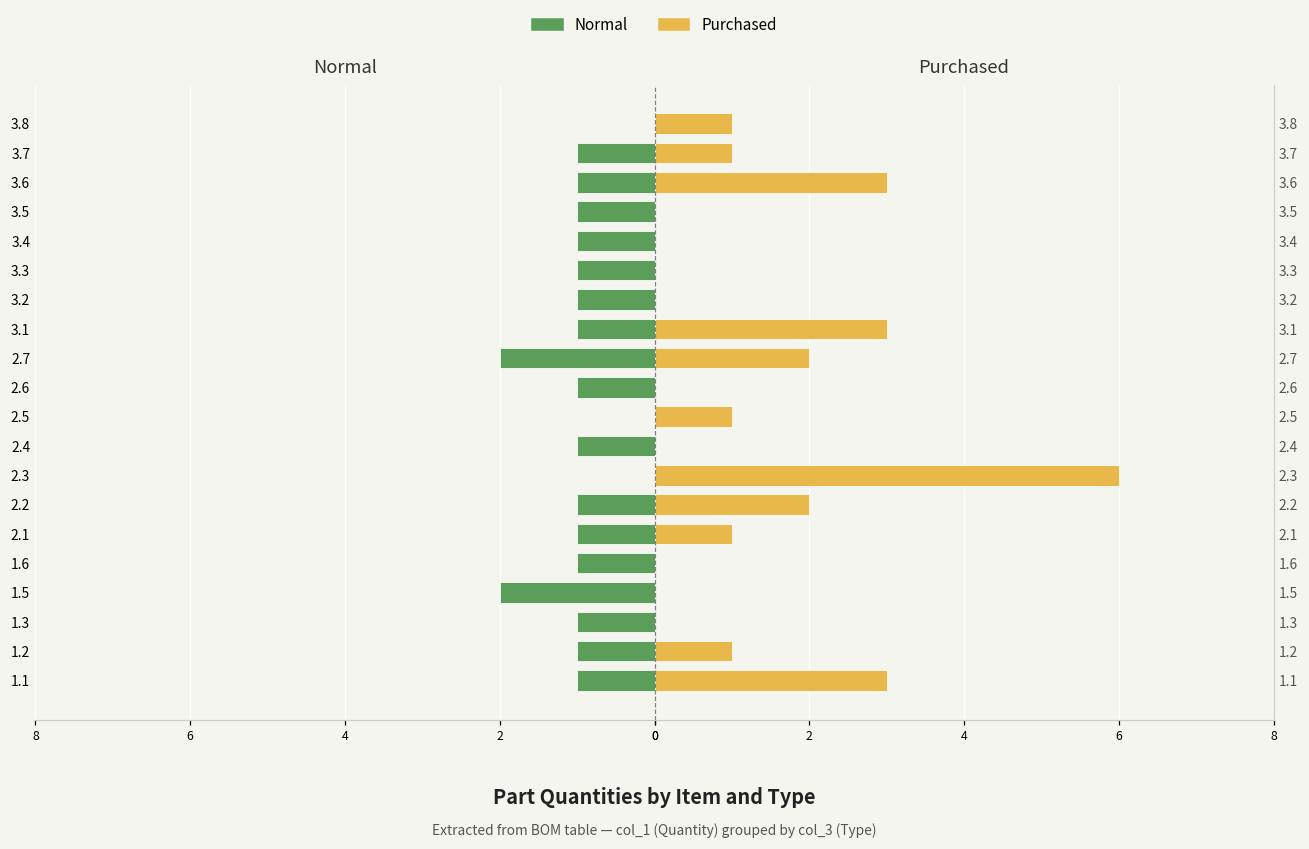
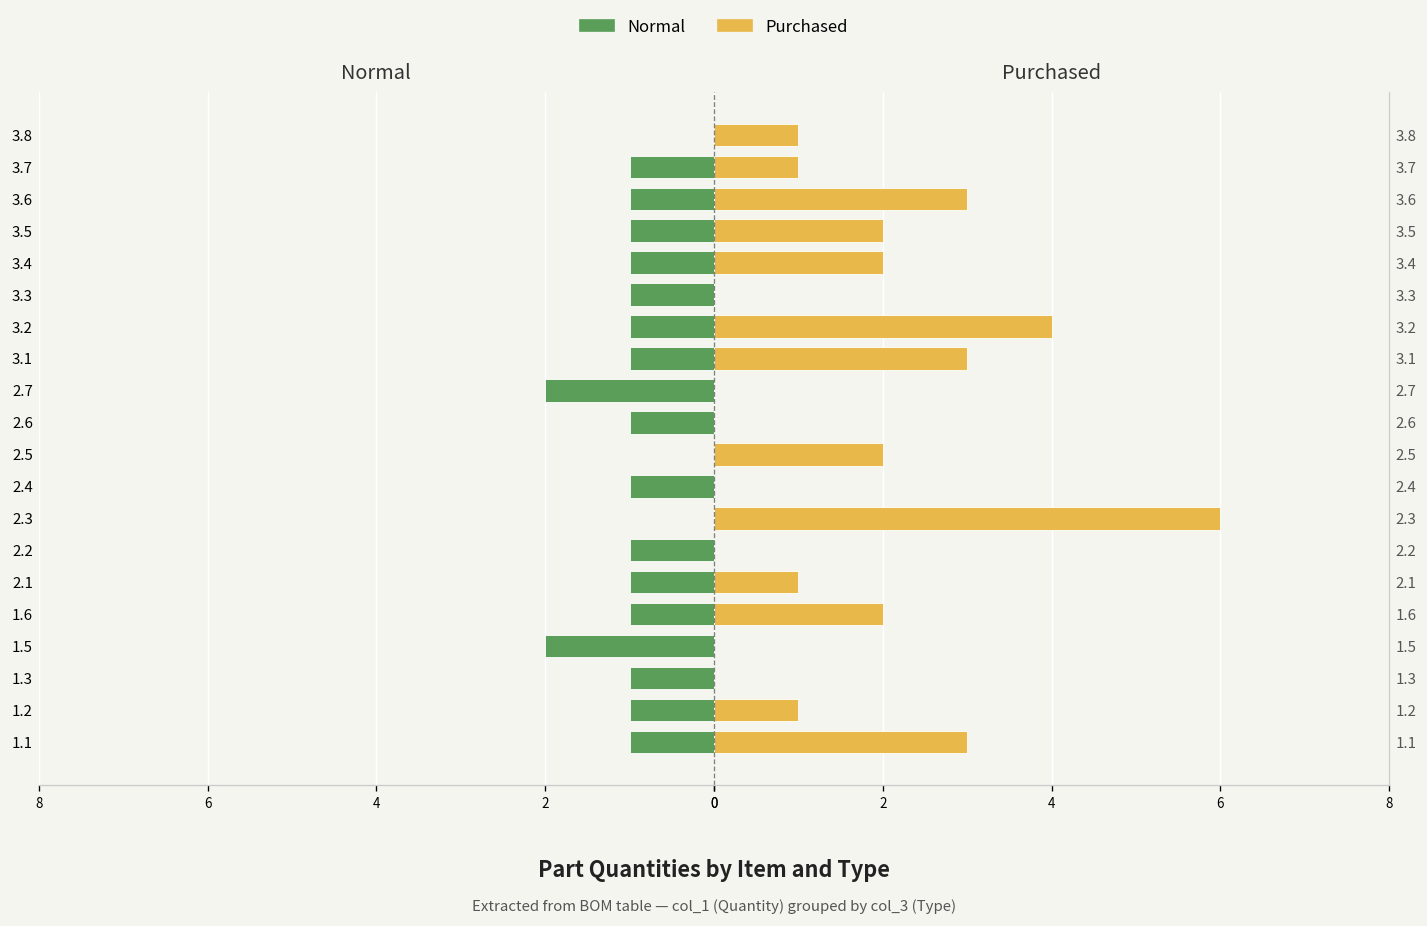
  {
    "Purchased": {
      "3.8": 1,
      "3.7": 1,
      "3.6": 3,
-     "3.5": 0,
-     "3.4": 0,
+     "3.5": 2,
+     "3.4": 2,
      "3.3": 0,
-     "3.2": 0,
+     "3.2": 4,
      "3.1": 3,
-     "2.7": 2,
+     "2.7": 0,
      "2.6": 0,
-     "2.5": 1,
+     "2.5": 2,
      "2.4": 0,
      "2.3": 6,
-     "2.2": 2,
+     "2.2": 0,
      "2.1": 1,
-     "1.6": 0,
+     "1.6": 2,
      "1.5": 0,
      "1.3": 0,
      "1.2": 1,
      "1.1": 3
    }
  }
